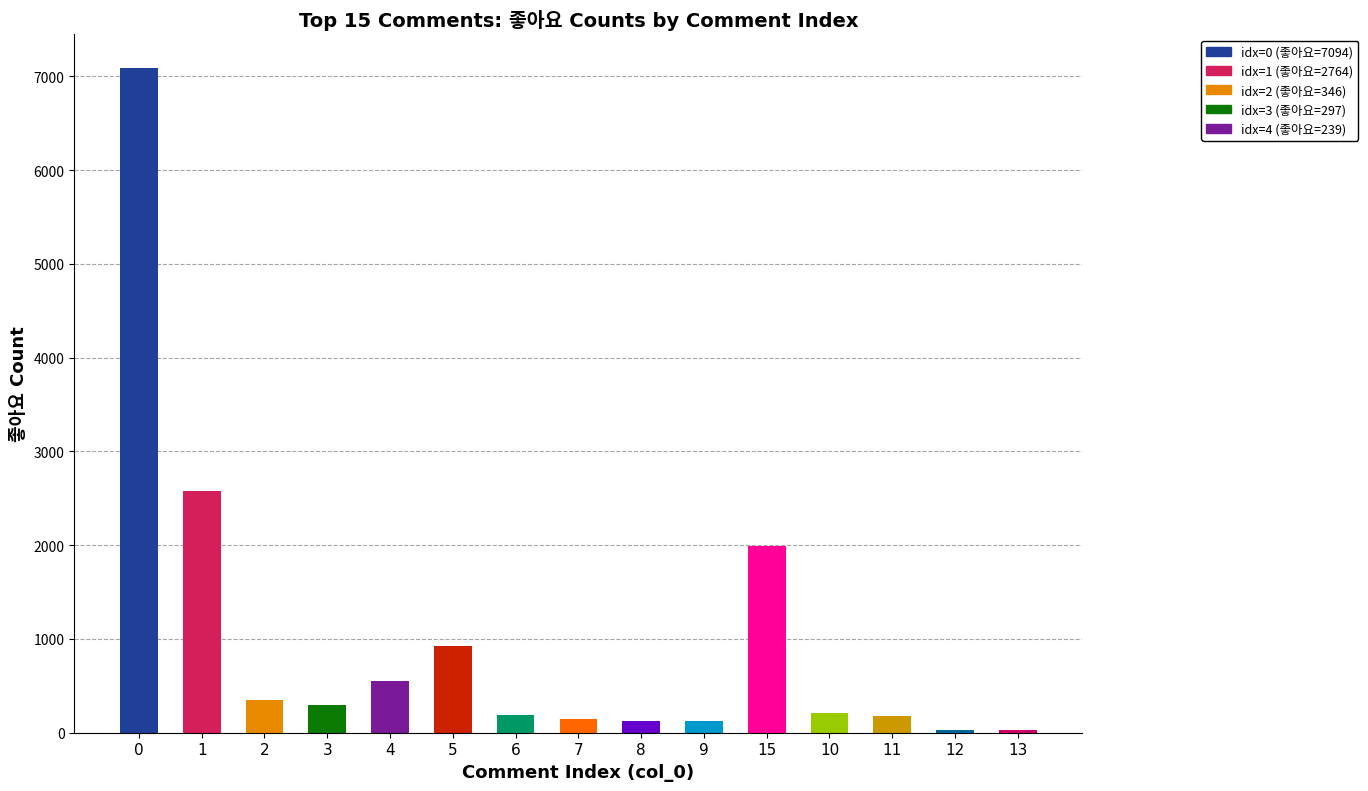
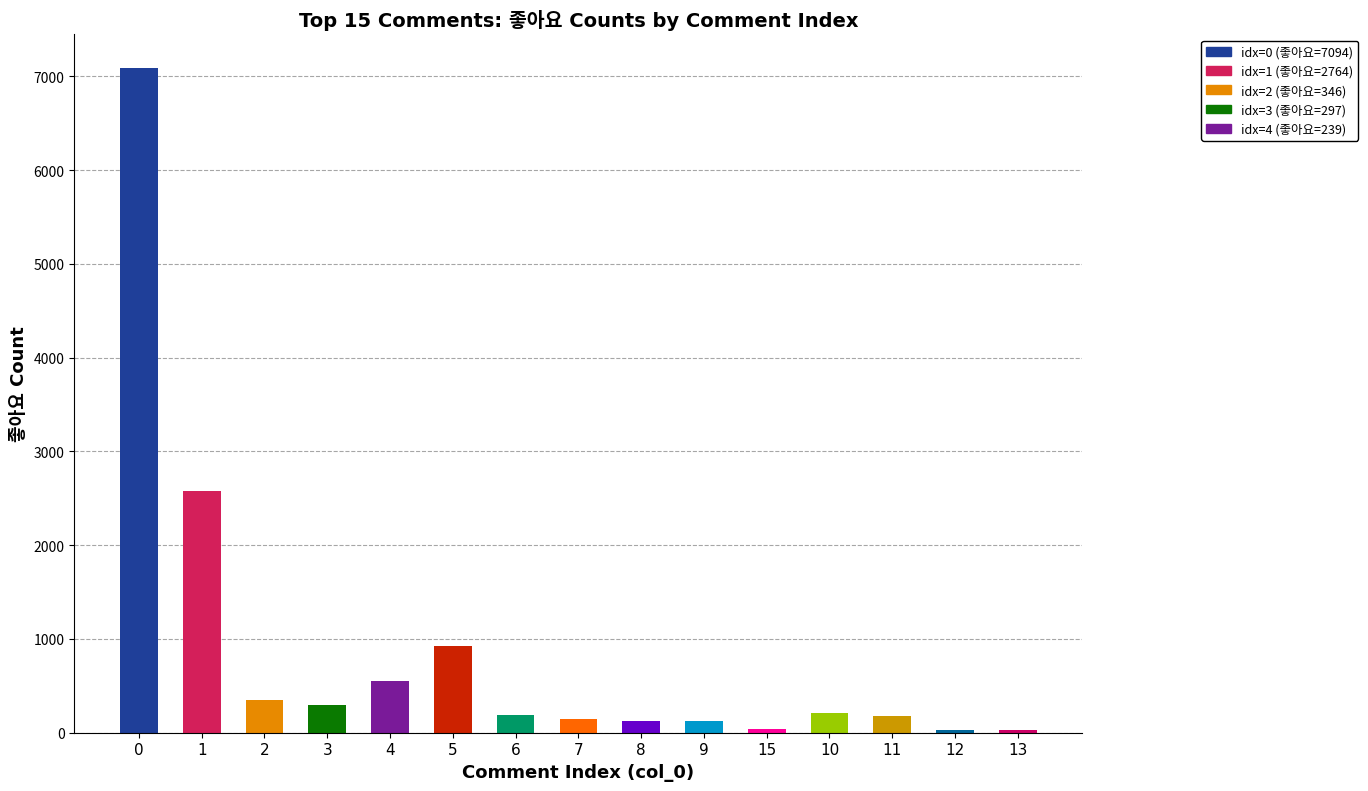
  {
    "0": 7100,
    "1": 2600,
    "2": 300,
    "3": 300,
    "4": 600,
    "5": 900,
    "6": 200,
    "7": 200,
    "8": 100,
    "9": 100,
-   "15": 2000,
+   "15": 0,
    "10": 200,
    "11": 200,
    "12": 0
  }
